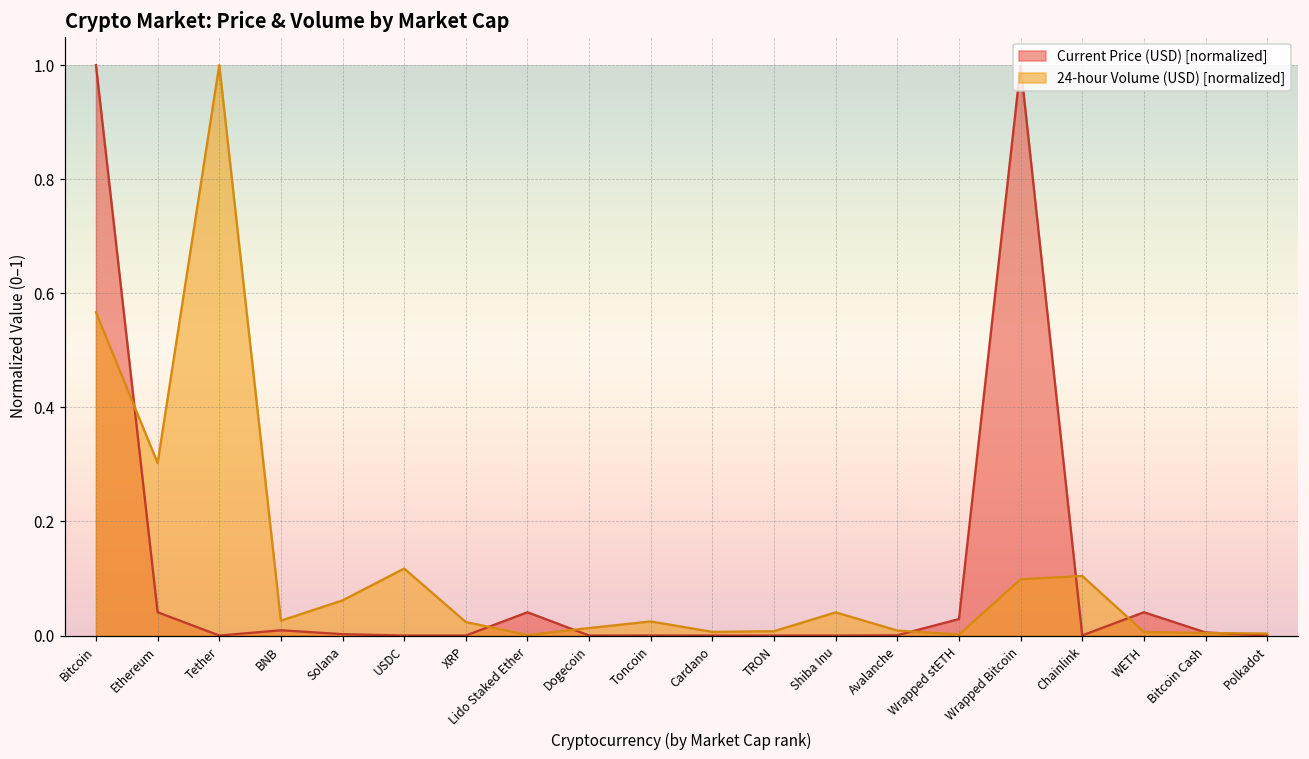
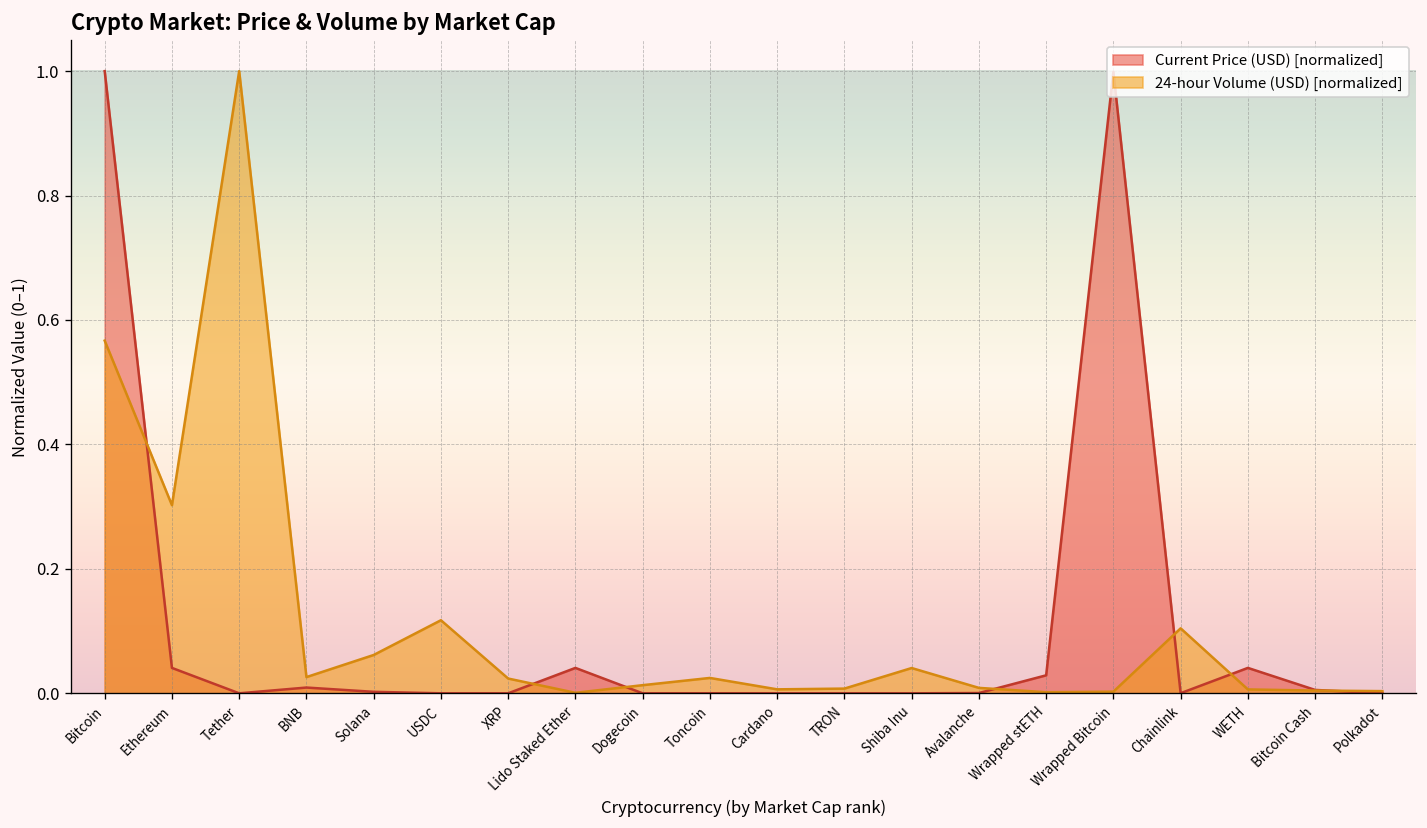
  {
    "Current Price (USD) [normalized]": {
      "Bitcoin": 1.00,
      "Ethereum": 0.04,
      "Tether": 0.00,
      "BNB": 0.01,
      "Solana": 0.00,
      "USDC": 0.00,
      "XRP": 0.00,
      "Lido Staked Ether": 0.04,
      "Dogecoin": 0.00,
      "Toncoin": 0.00,
      "Cardano": 0.00,
      "TRON": 0.00,
      "Shiba Inu": 0.00,
      "Avalanche": 0.00,
      "Wrapped stETH": 0.03,
      "Chainlink": 0.00,
      "WETH": 0.04
    },
    "24-hour Volume (USD) [normalized]": {
      "Bitcoin": 0.57,
      "Ethereum": 0.30,
      "Tether": 1.00,
      "BNB": 0.03,
      "Solana": 0.06,
      "USDC": 0.12,
      "XRP": 0.02,
      "Lido Staked Ether": 0.00,
      "Dogecoin": 0.01,
      "Toncoin": 0.02,
      "Cardano": 0.01,
      "TRON": 0.01,
      "Shiba Inu": 0.04,
      "Avalanche": 0.01,
      "Wrapped stETH": 0.00,
-     "Wrapped Bitcoin": 0.10,
+     "Wrapped Bitcoin": 0.00,
      "Chainlink": 0.10,
      "WETH": 0.01
    }
  }
